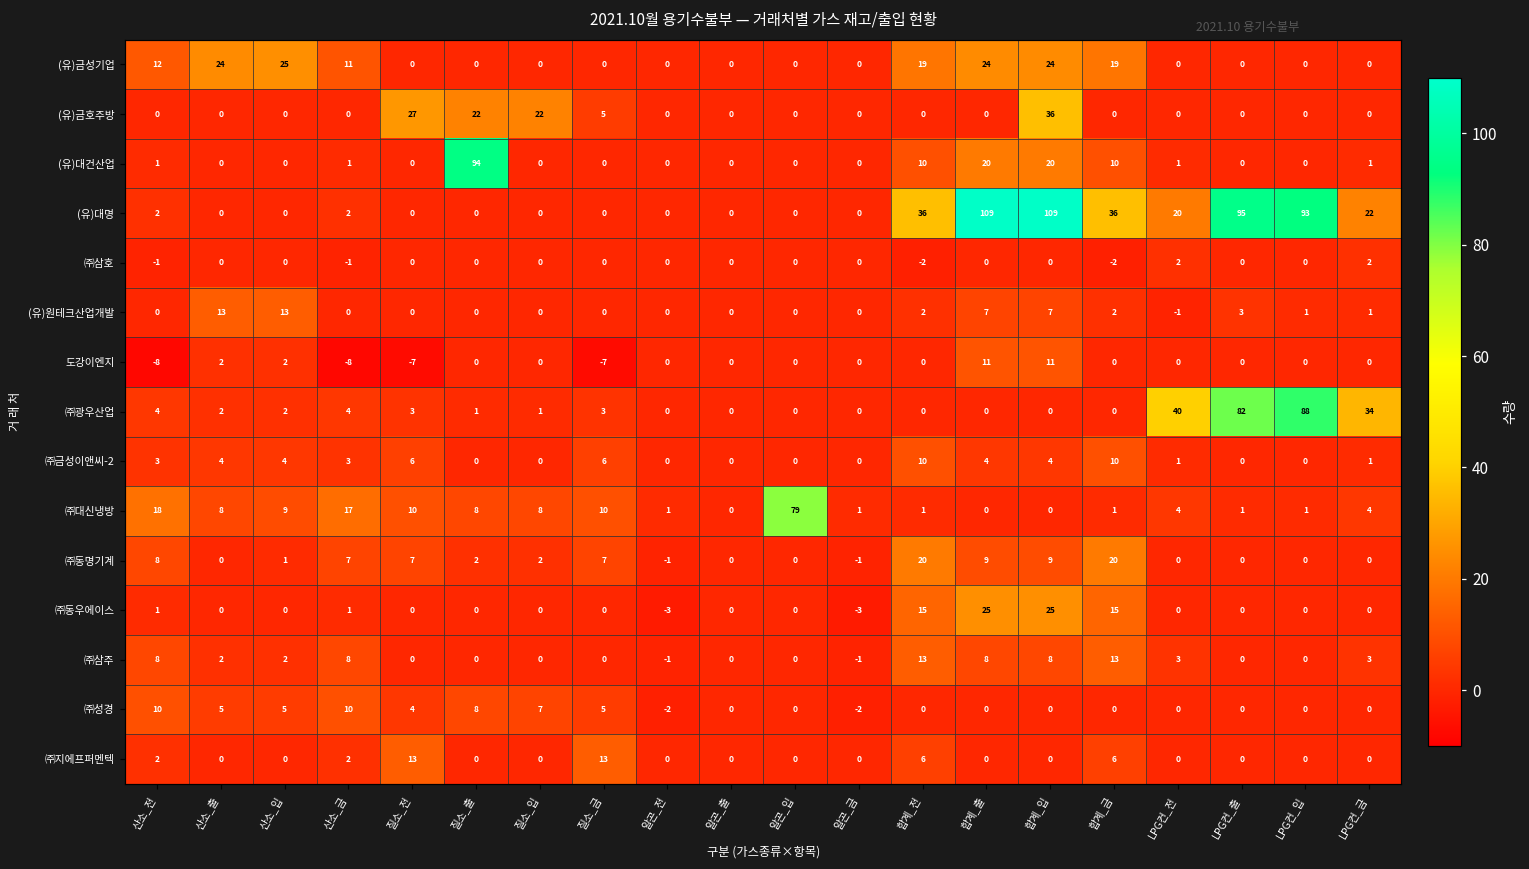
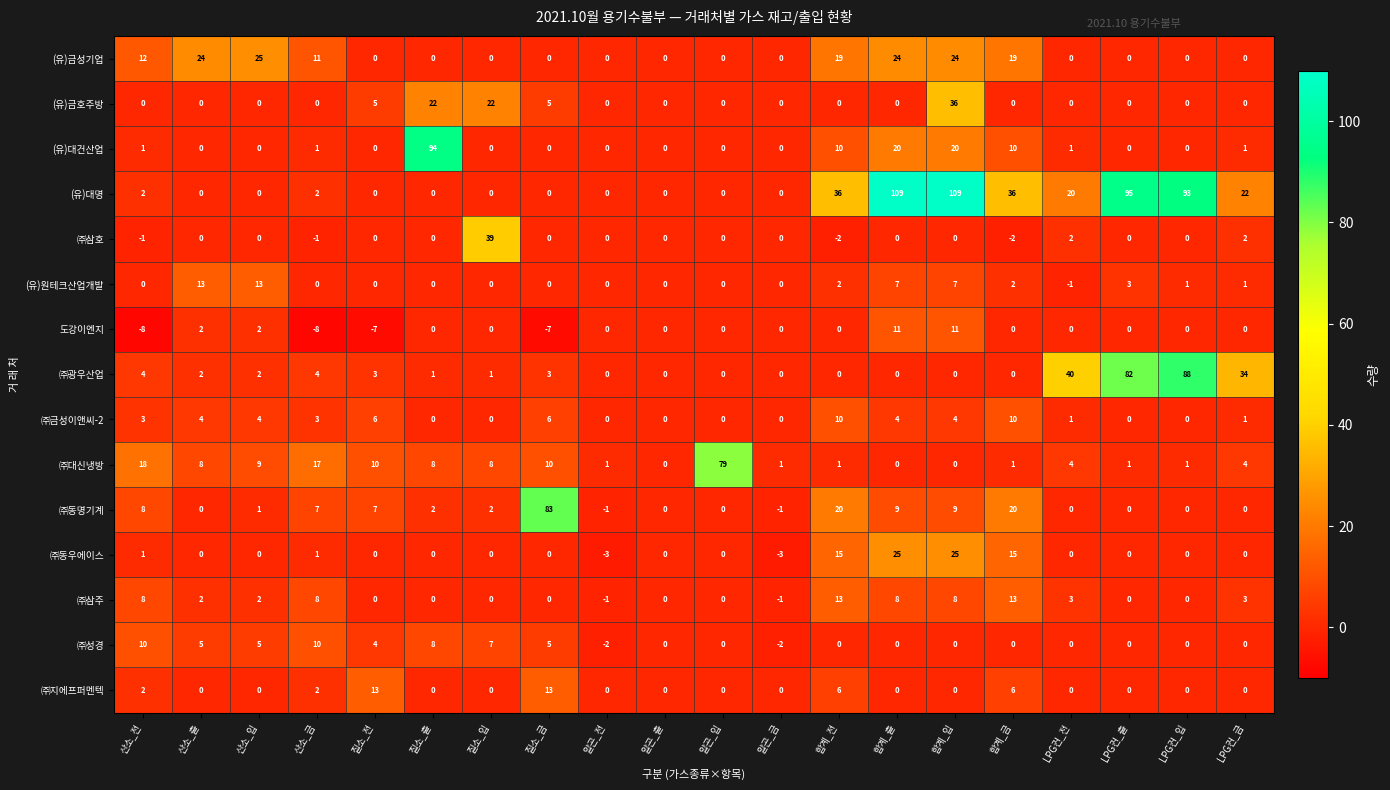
  {
    "(유)금호주방": {
      "산소_전": 0,
      "산소_출": 0,
      "산소_입": 0,
      "산소_금": 0,
-     "질소_전": 27,
+     "질소_전": 5,
      "질소_출": 22,
      "질소_입": 22,
      "질소_금": 5,
      "알곤_전": 0,
      "알곤_출": 0,
      "알곤_입": 0,
      "알곤_금": 0,
      "합계_전": 0,
      "합계_출": 0,
      "합계_입": 36,
      "합계_금": 0,
      "LPG컨_전": 0,
      "LPG컨_출": 0,
      "LPG컨_입": 0,
      "LPG컨_금": 0
    },
    "㈜삼호": {
      "산소_전": -1,
      "산소_출": 0,
      "산소_입": 0,
      "산소_금": -1,
      "질소_전": 0,
      "질소_출": 0,
-     "질소_입": 0,
+     "질소_입": 39,
      "질소_금": 0,
      "알곤_전": 0,
      "알곤_출": 0,
      "알곤_입": 0,
      "알곤_금": 0,
      "합계_전": -2,
      "합계_출": 0,
      "합계_입": 0,
      "합계_금": -2,
      "LPG컨_전": 2,
      "LPG컨_출": 0,
      "LPG컨_입": 0,
      "LPG컨_금": 2
    },
    "㈜동명기계": {
      "산소_전": 8,
      "산소_출": 0,
      "산소_입": 1,
      "산소_금": 7,
      "질소_전": 7,
      "질소_출": 2,
      "질소_입": 2,
-     "질소_금": 7,
+     "질소_금": 83,
      "알곤_전": -1,
      "알곤_출": 0,
      "알곤_입": 0,
      "알곤_금": -1,
      "합계_전": 20,
      "합계_출": 9,
      "합계_입": 9,
      "합계_금": 20,
      "LPG컨_전": 0,
      "LPG컨_출": 0,
      "LPG컨_입": 0,
      "LPG컨_금": 0
    }
  }
